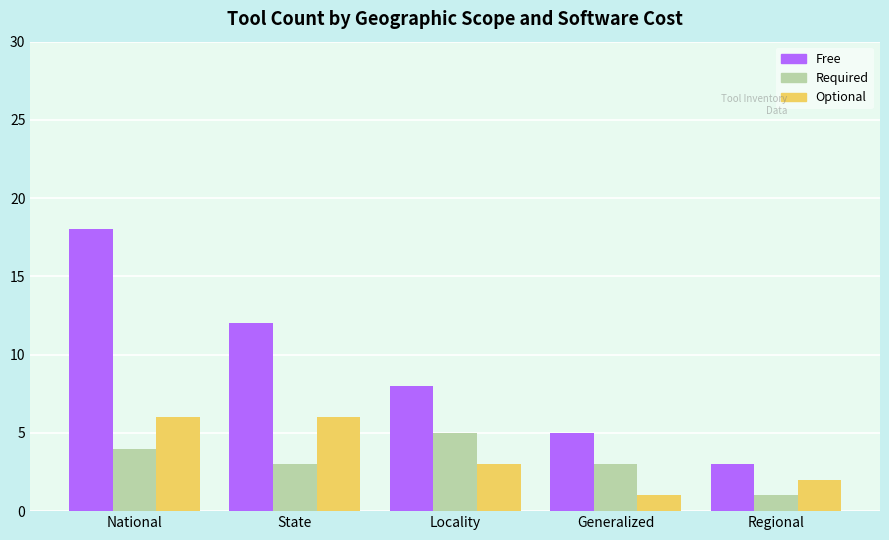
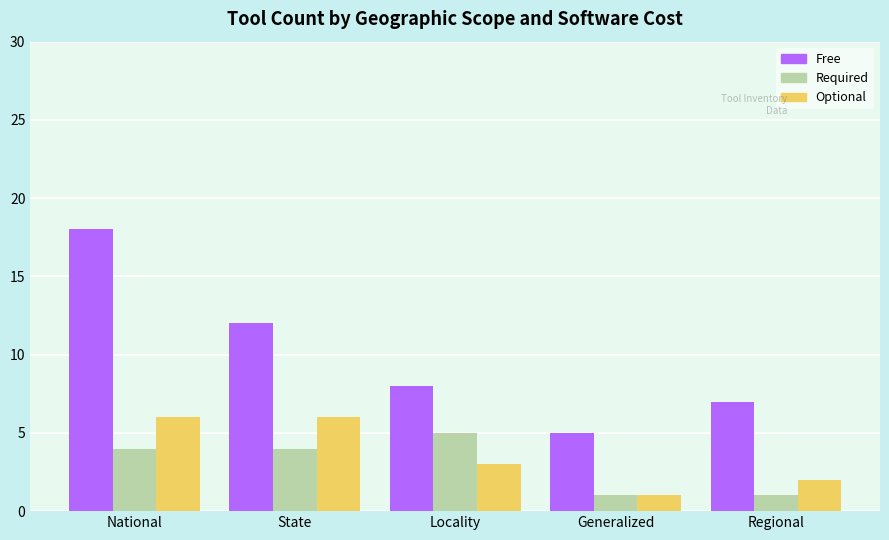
  {
    "Free": {
      "National": 18,
      "State": 12,
      "Locality": 8,
      "Generalized": 5,
-     "Regional": 3
+     "Regional": 7
    },
    "Required": {
      "National": 4,
-     "State": 3,
+     "State": 4,
      "Locality": 5,
-     "Generalized": 3,
+     "Generalized": 1,
      "Regional": 1
    },
    "Optional": {
      "National": 6,
      "State": 6,
      "Locality": 3,
      "Generalized": 1,
      "Regional": 2
    }
  }
